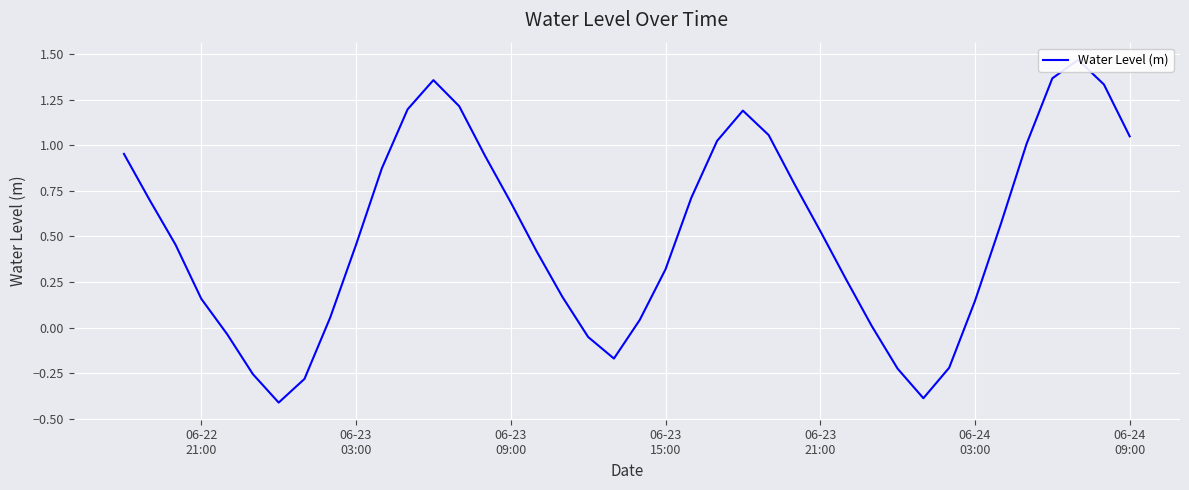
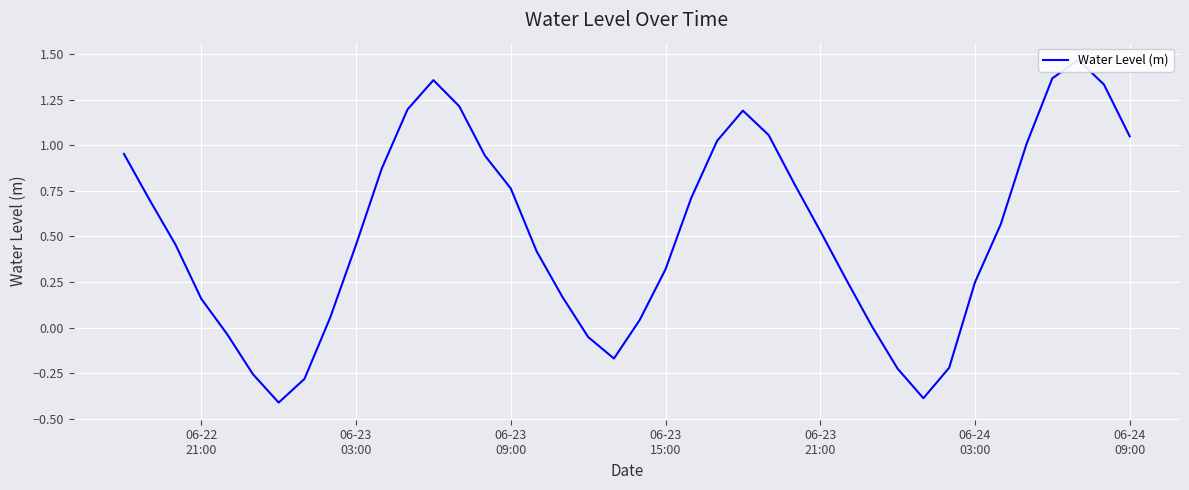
  {
    "06-22 21:00": 0.16,
    "06-23 03:00": 0.45,
-   "06-23 09:00": 0.69,
+   "06-23 09:00": 0.76,
    "06-23 15:00": 0.32,
    "06-23 21:00": 0.53,
-   "06-24 03:00": 0.15,
+   "06-24 03:00": 0.25,
    "06-24 09:00": 1.05
  }
